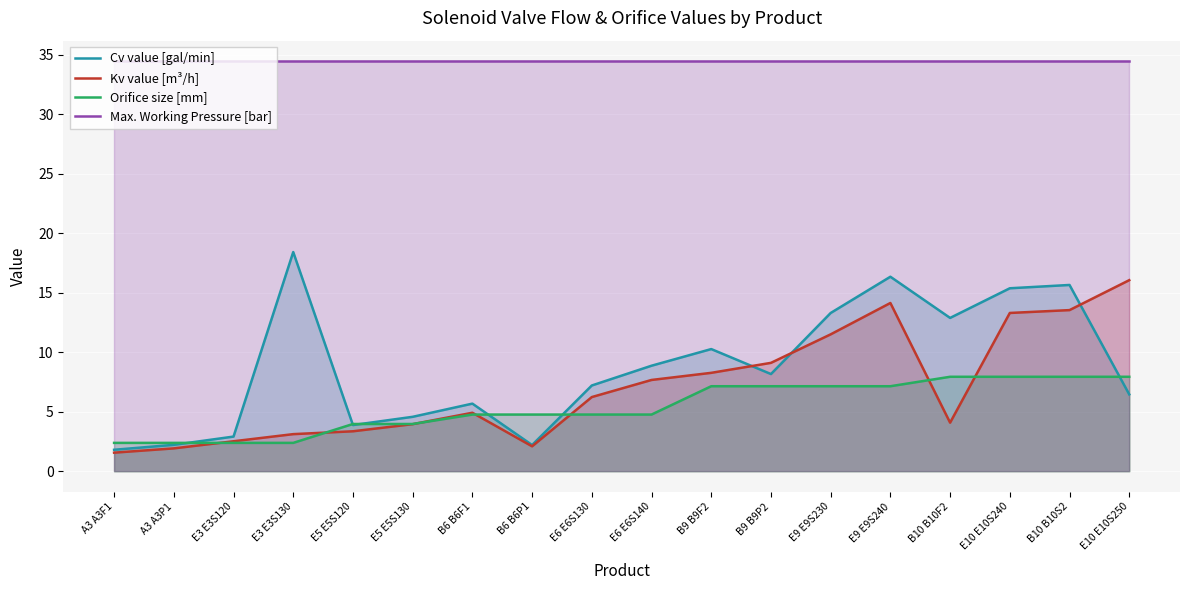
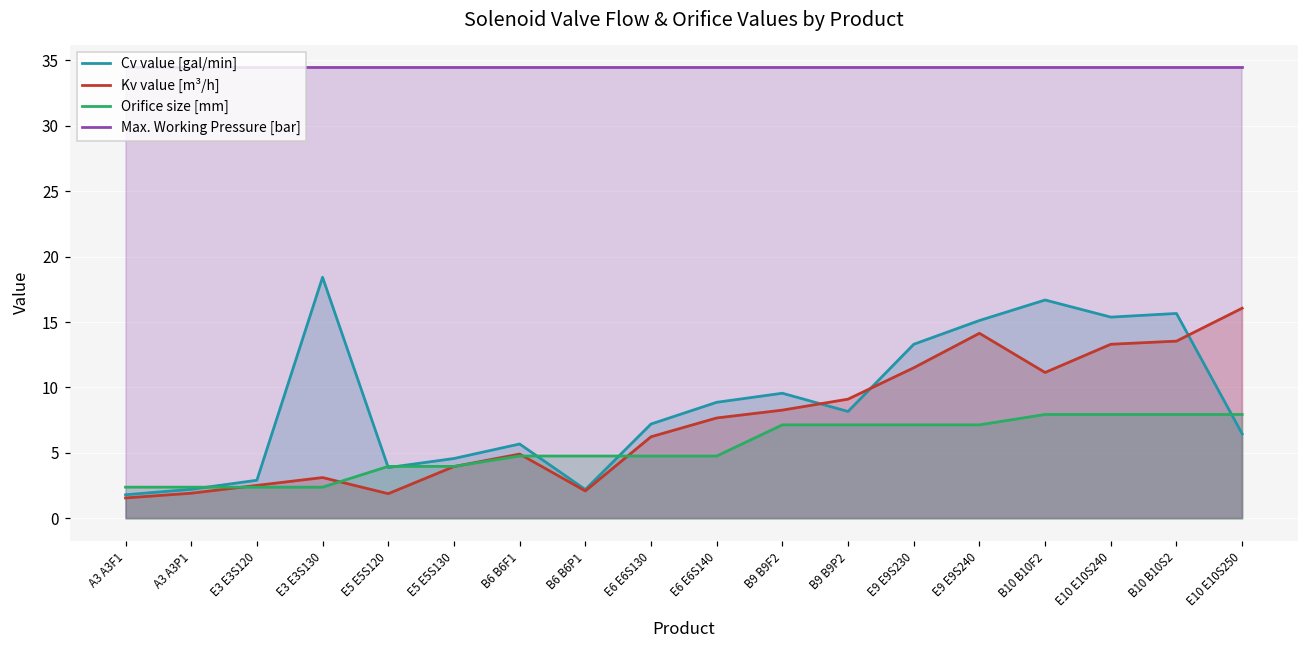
  {
    "Cv value [gal/min]": {
      "A3 A3F1": 1.8,
      "E3 E3S120": 2.9,
      "E3 E3S130": 18.4,
      "E5 E5S130": 4.6,
      "B6 B6F1": 5.7,
      "E6 E6S130": 7.2,
      "E6 E6S140": 8.9,
-     "B9 B9F2": 10.3,
+     "B9 B9F2": 9.6,
      "B9 B9P2": 8.2,
      "E9 E9S230": 13.3,
-     "E9 E9S240": 16.4,
-     "B10 B10F2": 12.9,
+     "E9 E9S240": 15.1,
+     "B10 B10F2": 16.7,
      "E10 E10S240": 15.4,
      "B10 B10S2": 15.7,
      "E10 E10S250": 6.5
    },
    "Kv value [m³/h]": {
      "A3 A3F1": 1.6,
      "A3 A3P1": 1.9,
      "E3 E3S130": 3.1,
-     "E5 E5S120": 3.4,
+     "E5 E5S120": 1.9,
      "E6 E6S130": 6.2,
      "E6 E6S140": 7.7,
      "B9 B9F2": 8.3,
      "B9 B9P2": 9.1,
      "E9 E9S230": 11.5,
      "E9 E9S240": 14.1,
-     "B10 B10F2": 4.1,
+     "B10 B10F2": 11.1,
      "E10 E10S240": 13.3,
      "B10 B10S2": 13.5,
      "E10 E10S250": 16.1
    },
    "Orifice size [mm]": {
      "A3 A3F1": 2.4,
      "E3 E3S130": 2.4,
      "B6 B6P1": 4.8,
      "E6 E6S130": 4.8,
      "E6 E6S140": 4.8,
      "B9 B9F2": 7.1,
      "B9 B9P2": 7.1,
      "E9 E9S230": 7.1,
      "E9 E9S240": 7.1,
      "B10 B10F2": 7.9,
      "E10 E10S240": 7.9,
      "B10 B10S2": 7.9,
      "E10 E10S250": 7.9
    },
    "Max. Working Pressure [bar]": {
      "E3 E3S130": 34.5,
      "E5 E5S120": 34.5,
      "E5 E5S130": 34.5,
      "B6 B6F1": 34.5,
      "B6 B6P1": 34.5,
      "E6 E6S130": 34.5,
      "E6 E6S140": 34.5,
      "B9 B9F2": 34.5,
      "B9 B9P2": 34.5,
      "E9 E9S230": 34.5,
      "E9 E9S240": 34.5,
      "B10 B10F2": 34.5,
      "E10 E10S240": 34.5,
      "B10 B10S2": 34.5,
      "E10 E10S250": 34.5
    }
  }
